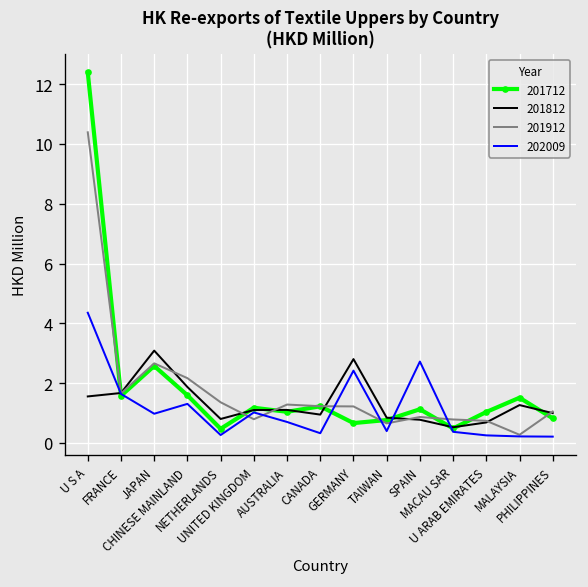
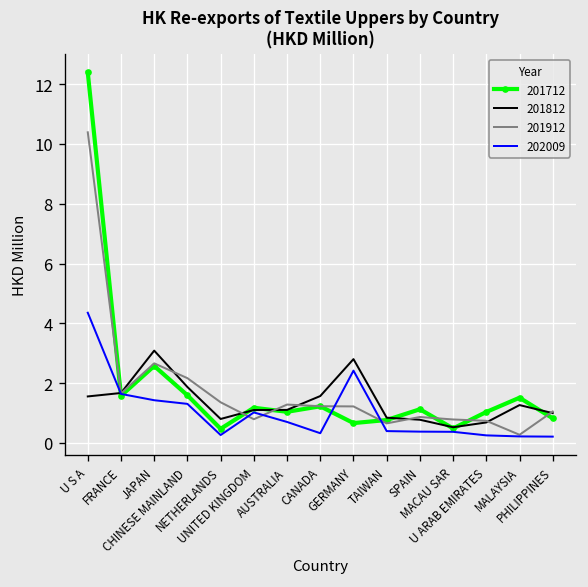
  {
    "201712": {
      "U S A": 12.4,
      "CHINESE MAINLAND": 1.6,
      "NETHERLANDS": 0.5,
      "GERMANY": 0.7,
      "SPAIN": 1.1,
      "U ARAB EMIRATES": 1.0,
      "MALAYSIA": 1.5,
      "PHILIPPINES": 0.8
    },
    "201812": {
      "U S A": 1.6,
      "JAPAN": 3.1,
      "CHINESE MAINLAND": 1.9,
      "NETHERLANDS": 0.8,
-     "CANADA": 0.9,
+     "CANADA": 1.6,
      "GERMANY": 2.8,
      "MALAYSIA": 1.3
    },
    "201912": {
      "U S A": 10.4,
      "CHINESE MAINLAND": 2.2,
      "NETHERLANDS": 1.4,
      "UNITED KINGDOM": 0.8,
      "AUSTRALIA": 1.3,
      "GERMANY": 1.2,
      "TAIWAN": 0.7,
      "MACAU SAR": 0.8
    },
    "202009": {
      "U S A": 4.4,
-     "JAPAN": 1.0,
+     "JAPAN": 1.4,
      "CHINESE MAINLAND": 1.3,
      "NETHERLANDS": 0.3,
      "AUSTRALIA": 0.7,
      "CANADA": 0.3,
      "GERMANY": 2.4,
      "TAIWAN": 0.4,
-     "SPAIN": 2.7,
+     "SPAIN": 0.4,
      "MACAU SAR": 0.4,
      "U ARAB EMIRATES": 0.2,
      "PHILIPPINES": 0.2
    }
  }
